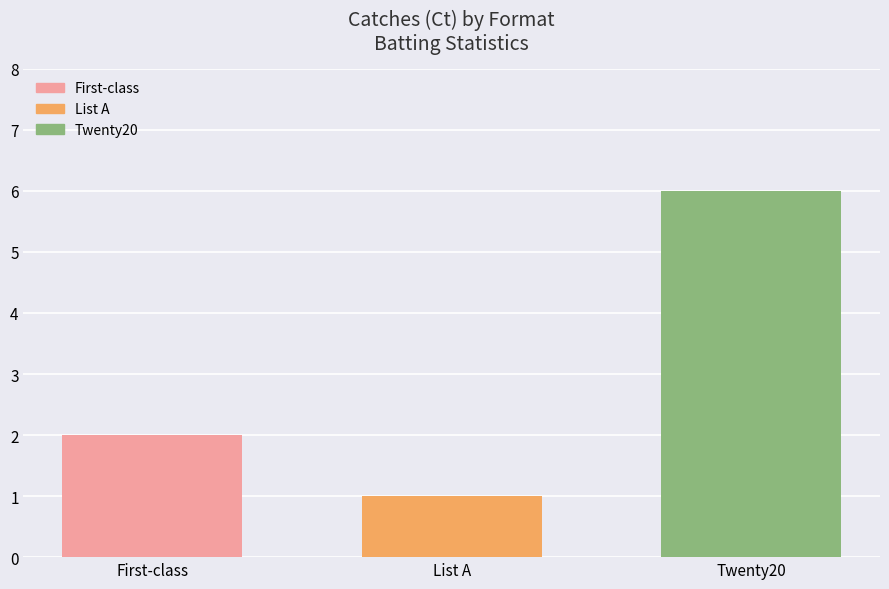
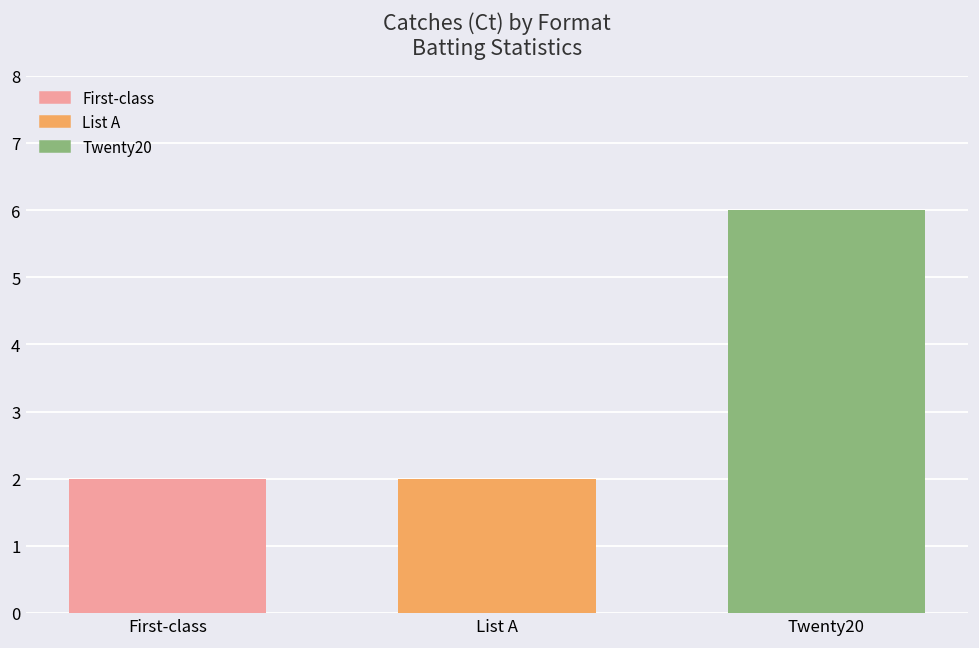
  {
    "First-class": 2,
-   "List A": 1,
+   "List A": 2,
    "Twenty20": 6
  }
